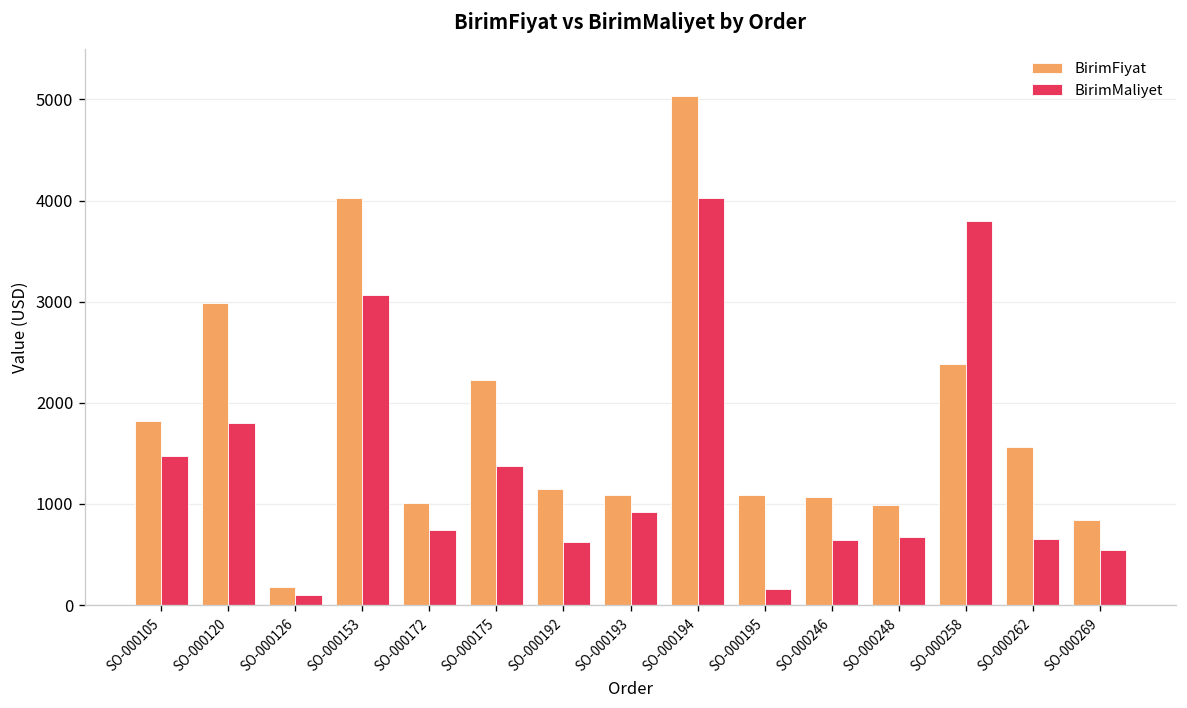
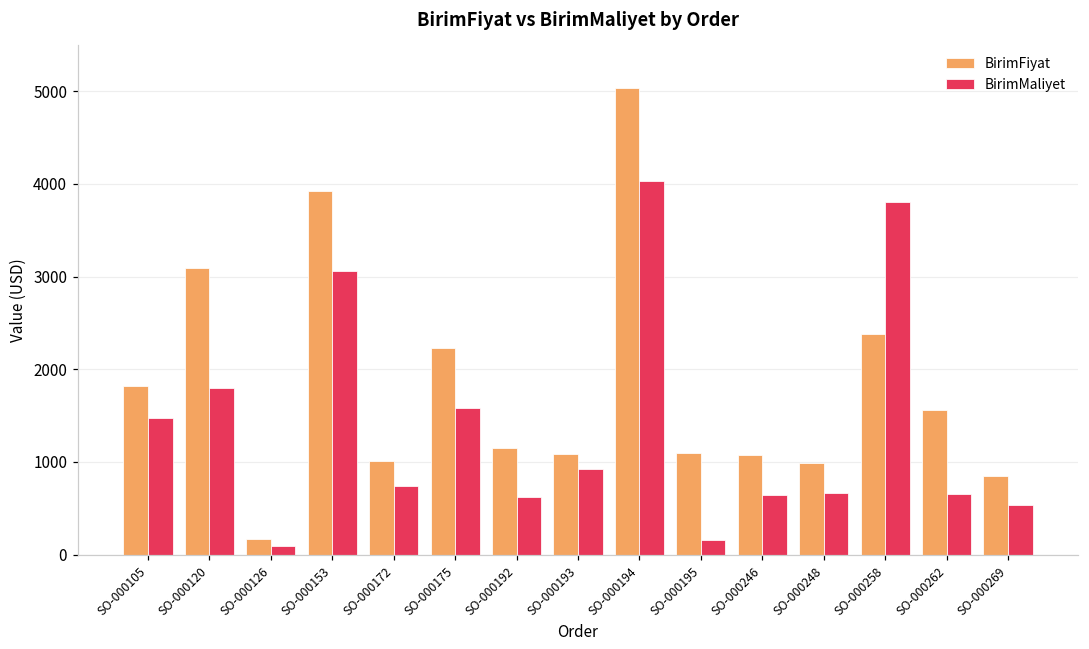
  {
    "BirimFiyat": {
      "SO-000105": 1800,
-     "SO-000120": 3000,
+     "SO-000120": 3100,
      "SO-000126": 200,
-     "SO-000153": 4000,
+     "SO-000153": 3900,
      "SO-000172": 1000,
      "SO-000175": 2200,
      "SO-000192": 1200,
      "SO-000193": 1100,
      "SO-000194": 5000,
      "SO-000195": 1100,
      "SO-000246": 1100,
      "SO-000248": 1000,
      "SO-000258": 2400,
      "SO-000262": 1600,
      "SO-000269": 800
    },
    "BirimMaliyet": {
      "SO-000105": 1500,
      "SO-000120": 1800,
      "SO-000126": 100,
      "SO-000153": 3100,
      "SO-000172": 700,
-     "SO-000175": 1400,
+     "SO-000175": 1600,
      "SO-000192": 600,
      "SO-000193": 900,
      "SO-000194": 4000,
      "SO-000195": 200,
      "SO-000246": 600,
      "SO-000248": 700,
      "SO-000258": 3800,
      "SO-000262": 700,
      "SO-000269": 500
    }
  }
